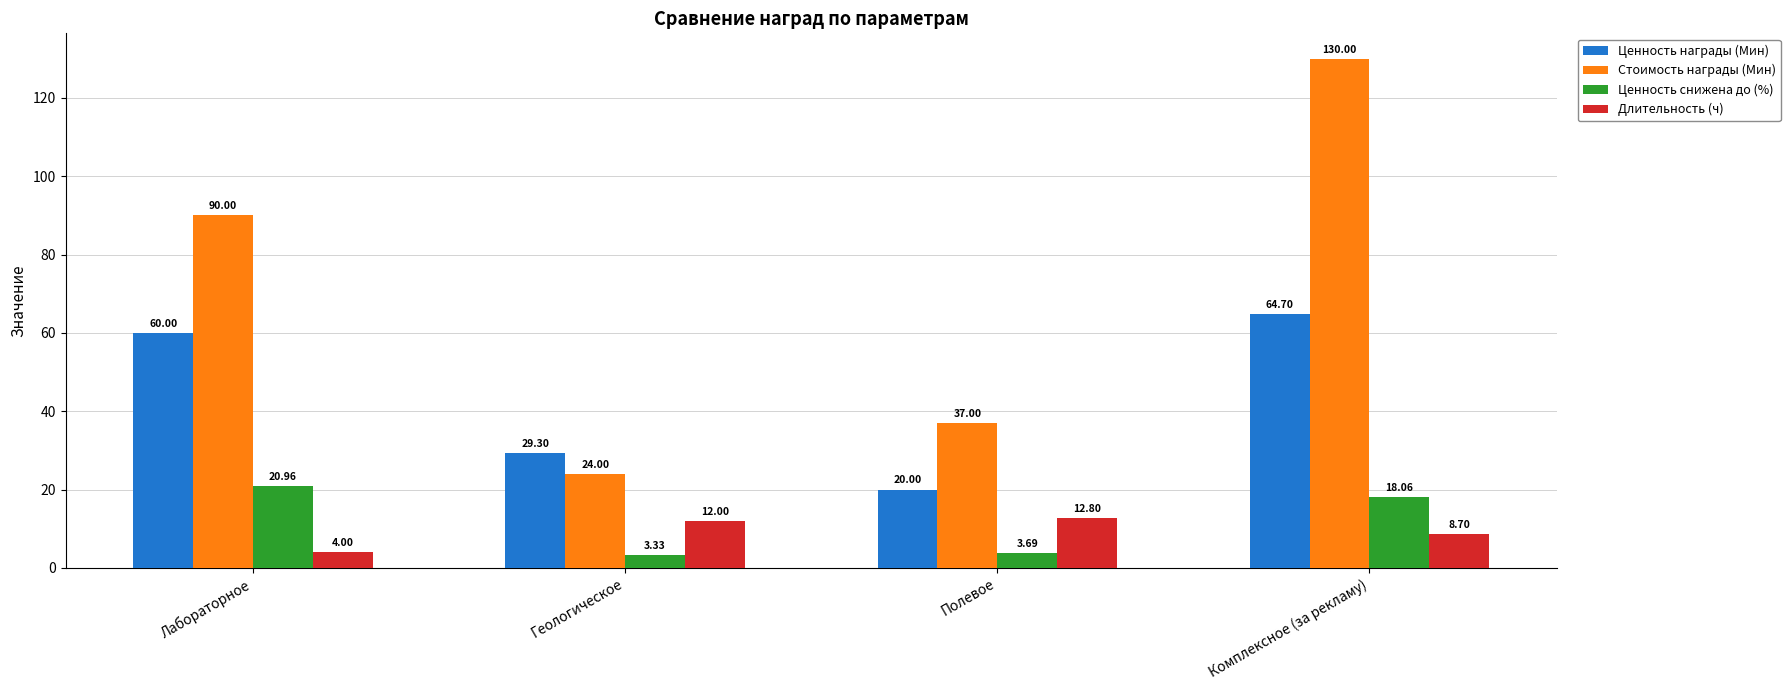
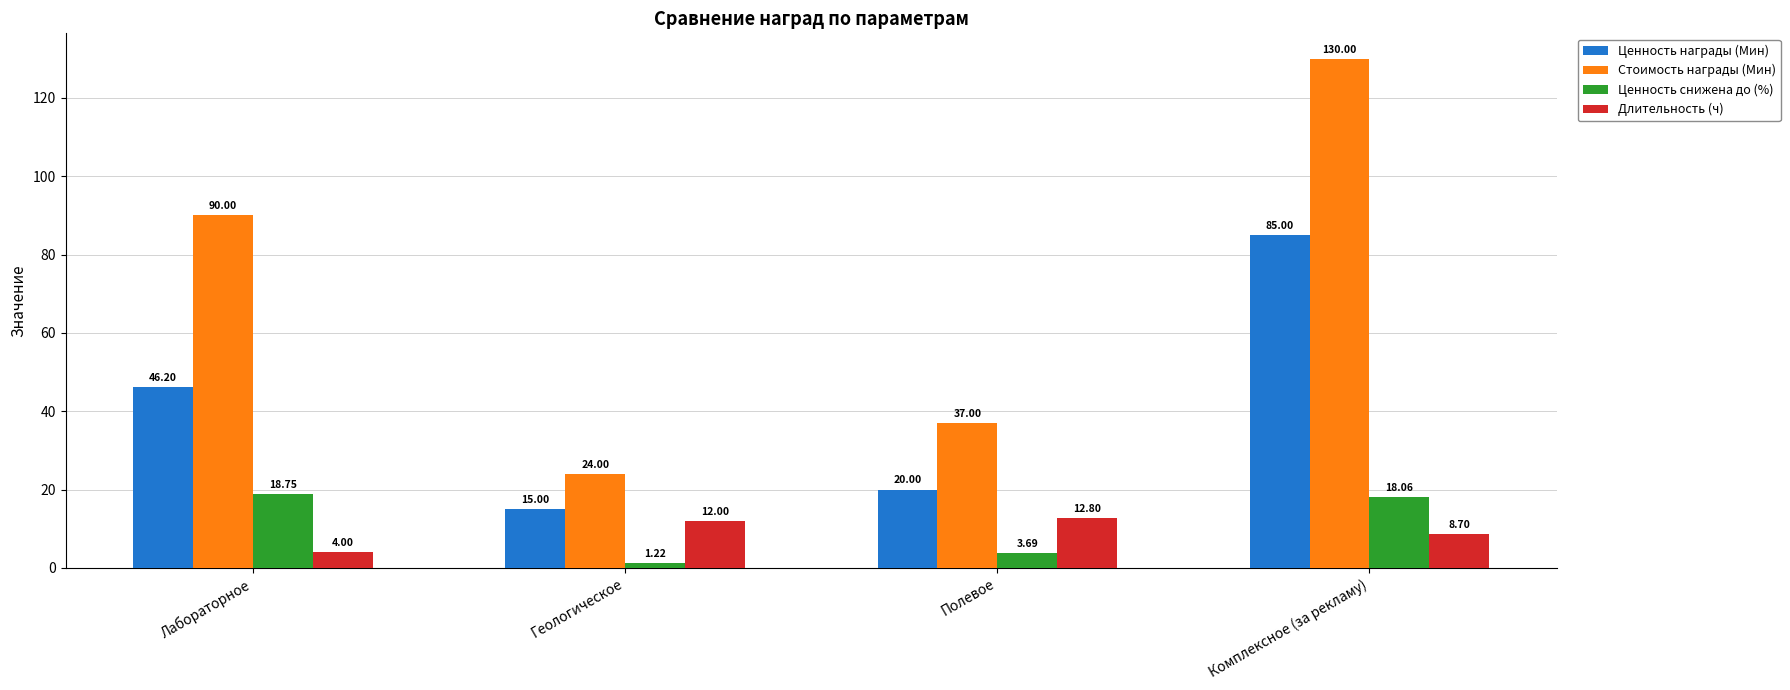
  {
    "Ценность награды (Мин)": {
-     "Лабораторное": 60.00,
-     "Геологическое": 29.30,
+     "Лабораторное": 46.20,
+     "Геологическое": 15.00,
      "Полевое": 20.00,
-     "Комплексное (за рекламу)": 64.70
+     "Комплексное (за рекламу)": 85.00
    },
    "Стоимость награды (Мин)": {
      "Лабораторное": 90.00,
      "Геологическое": 24.00,
      "Полевое": 37.00,
      "Комплексное (за рекламу)": 130.00
    },
    "Ценность снижена до (%)": {
-     "Лабораторное": 20.96,
-     "Геологическое": 3.33,
+     "Лабораторное": 18.75,
+     "Геологическое": 1.22,
      "Полевое": 3.69,
      "Комплексное (за рекламу)": 18.06
    },
    "Длительность (ч)": {
      "Лабораторное": 4.00,
      "Геологическое": 12.00,
      "Полевое": 12.80,
      "Комплексное (за рекламу)": 8.70
    }
  }
